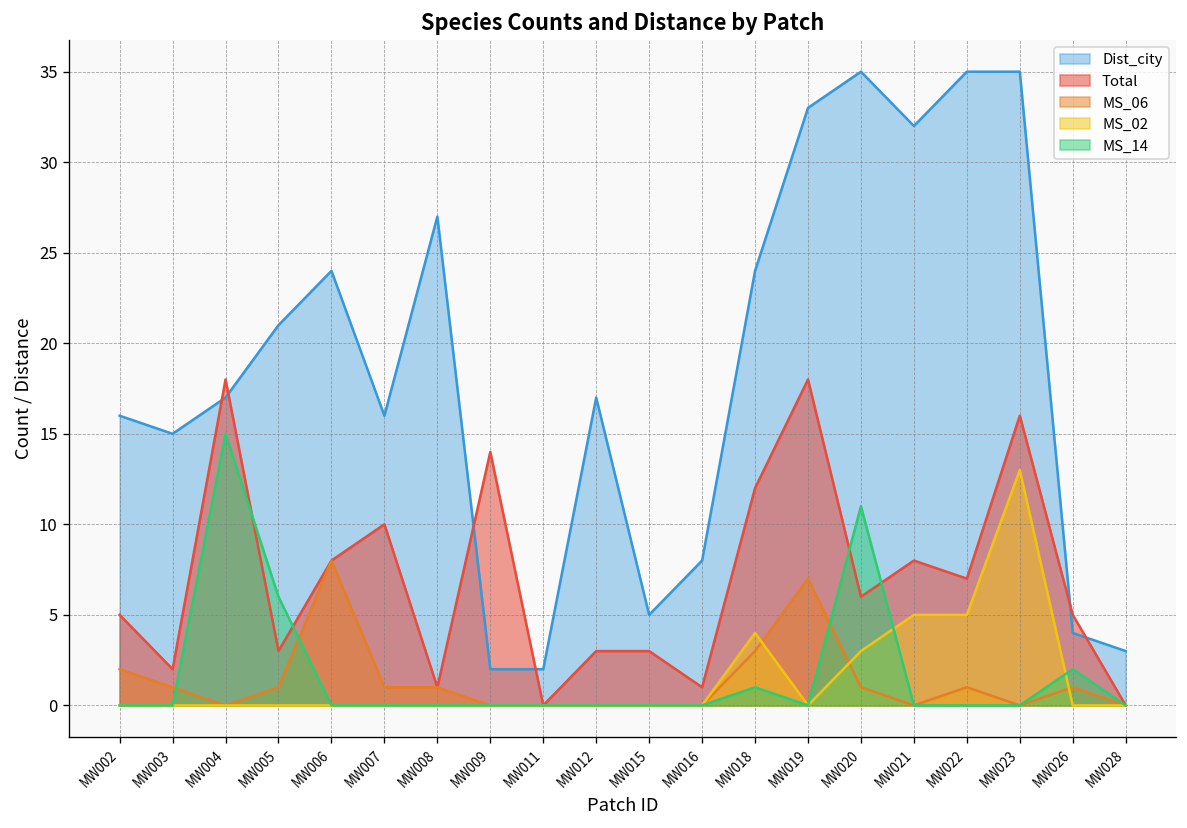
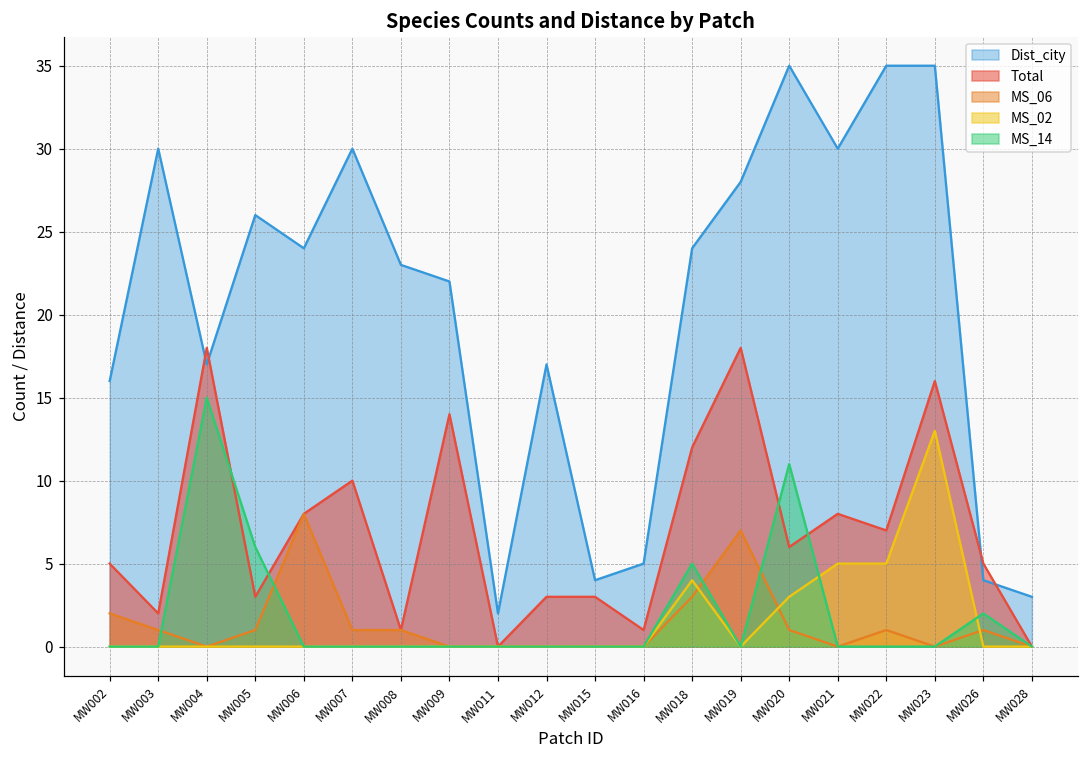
  {
    "Dist_city": {
      "MW002": 16,
-     "MW003": 15,
+     "MW003": 30,
      "MW004": 17,
-     "MW005": 21,
+     "MW005": 26,
      "MW006": 24,
-     "MW007": 16,
-     "MW008": 27,
-     "MW009": 2,
+     "MW007": 30,
+     "MW008": 23,
+     "MW009": 22,
      "MW011": 2,
      "MW012": 17,
-     "MW015": 5,
-     "MW016": 8,
+     "MW015": 4,
+     "MW016": 5,
      "MW018": 24,
-     "MW019": 33,
+     "MW019": 28,
      "MW020": 35,
-     "MW021": 32,
+     "MW021": 30,
      "MW022": 35,
      "MW023": 35,
      "MW026": 4,
      "MW028": 3
    },
    "MS_14": {
      "MW004": 15,
      "MW005": 6,
-     "MW018": 1,
+     "MW018": 5,
      "MW020": 11,
      "MW022": 0,
      "MW026": 2
    }
  }
